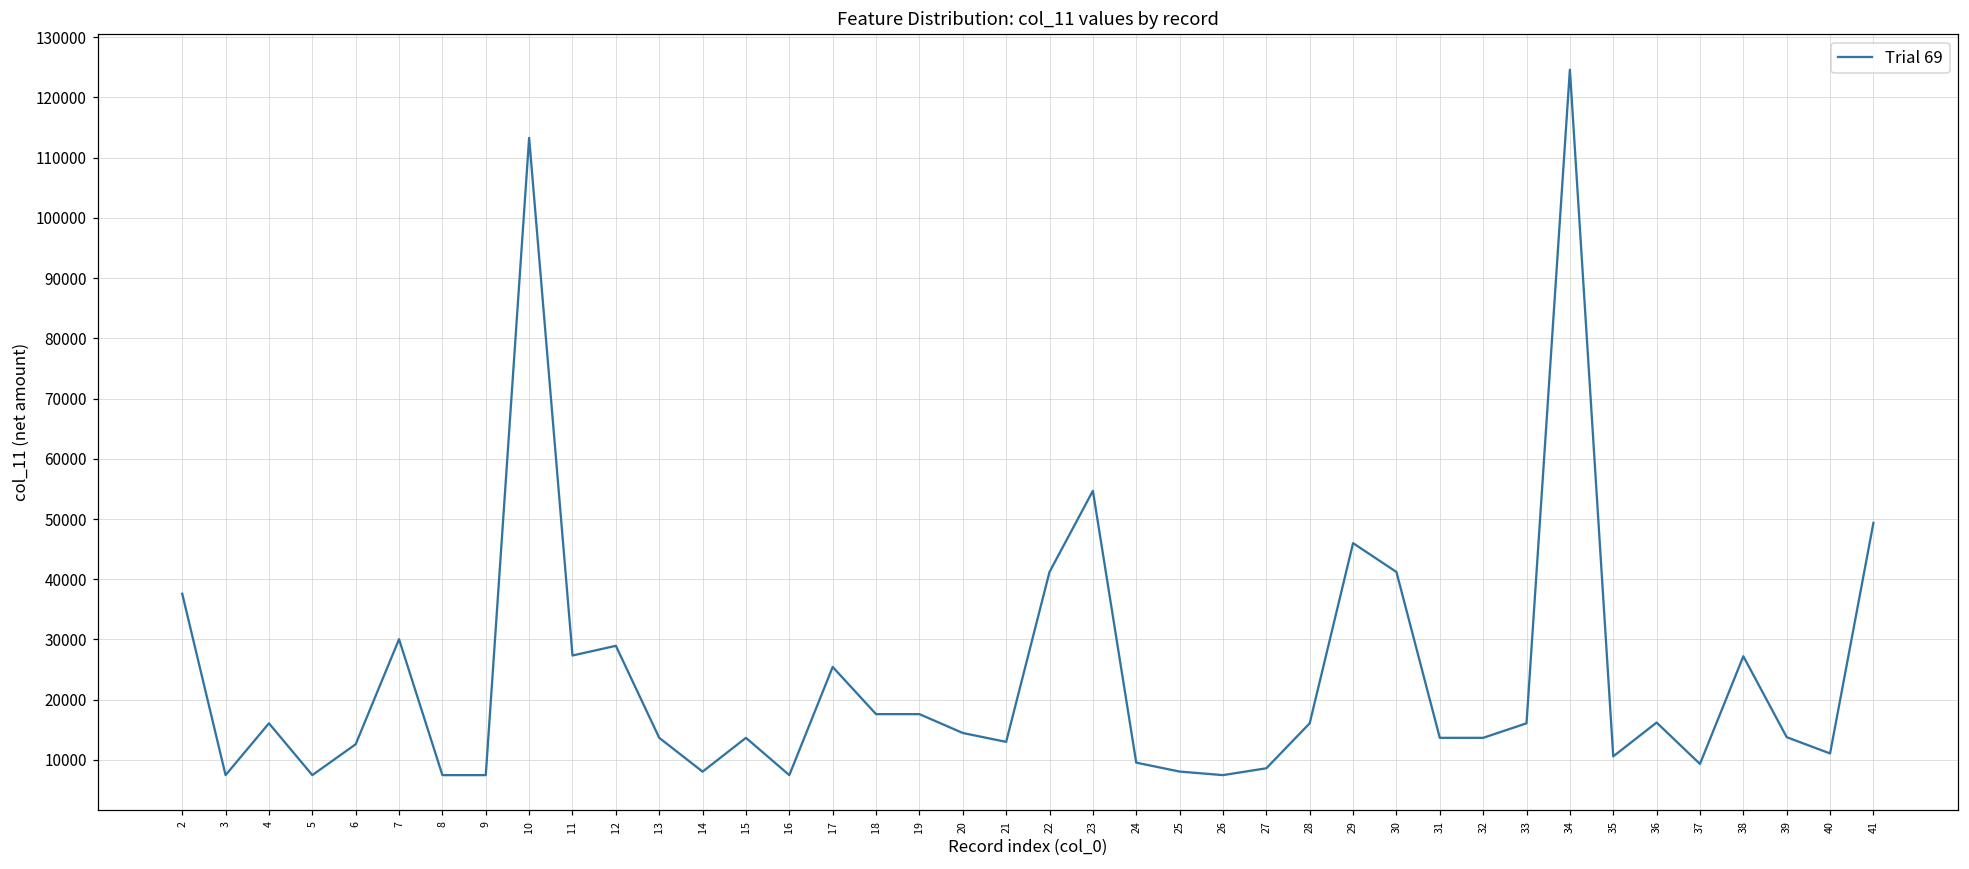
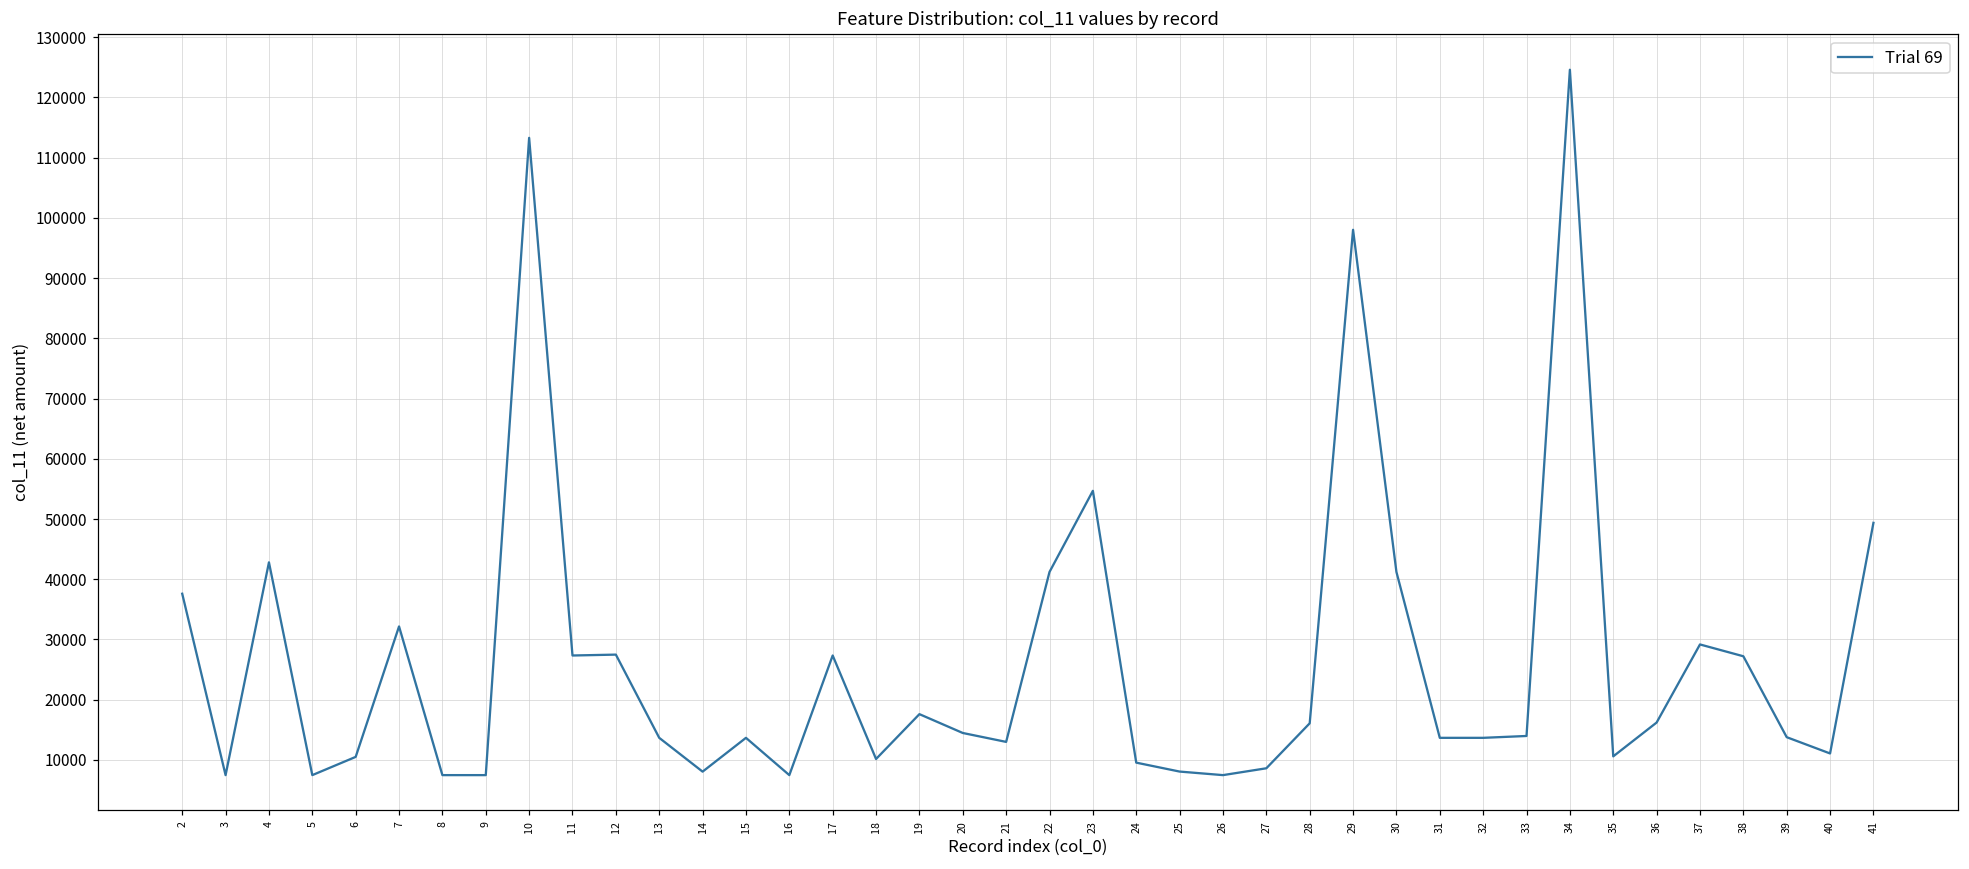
  {
    "2": 38000,
    "3": 7000,
-   "4": 16000,
+   "4": 43000,
    "5": 7000,
-   "6": 13000,
-   "7": 30000,
+   "6": 11000,
+   "7": 32000,
    "8": 7000,
    "9": 7000,
    "10": 113000,
    "11": 27000,
-   "12": 29000,
+   "12": 27000,
    "13": 14000,
    "14": 8000,
    "15": 14000,
    "16": 7000,
-   "17": 25000,
-   "18": 18000,
+   "17": 27000,
+   "18": 10000,
    "19": 18000,
    "20": 14000,
    "21": 13000,
    "22": 41000,
    "23": 55000,
    "24": 10000,
    "25": 8000,
    "26": 7000,
    "27": 9000,
    "28": 16000,
-   "29": 46000,
+   "29": 98000,
    "30": 41000,
    "31": 14000,
    "32": 14000,
-   "33": 16000,
+   "33": 14000,
    "34": 125000,
    "35": 11000,
    "36": 16000,
-   "37": 9000,
+   "37": 29000,
    "38": 27000,
    "39": 14000,
    "40": 11000,
    "41": 49000
  }
